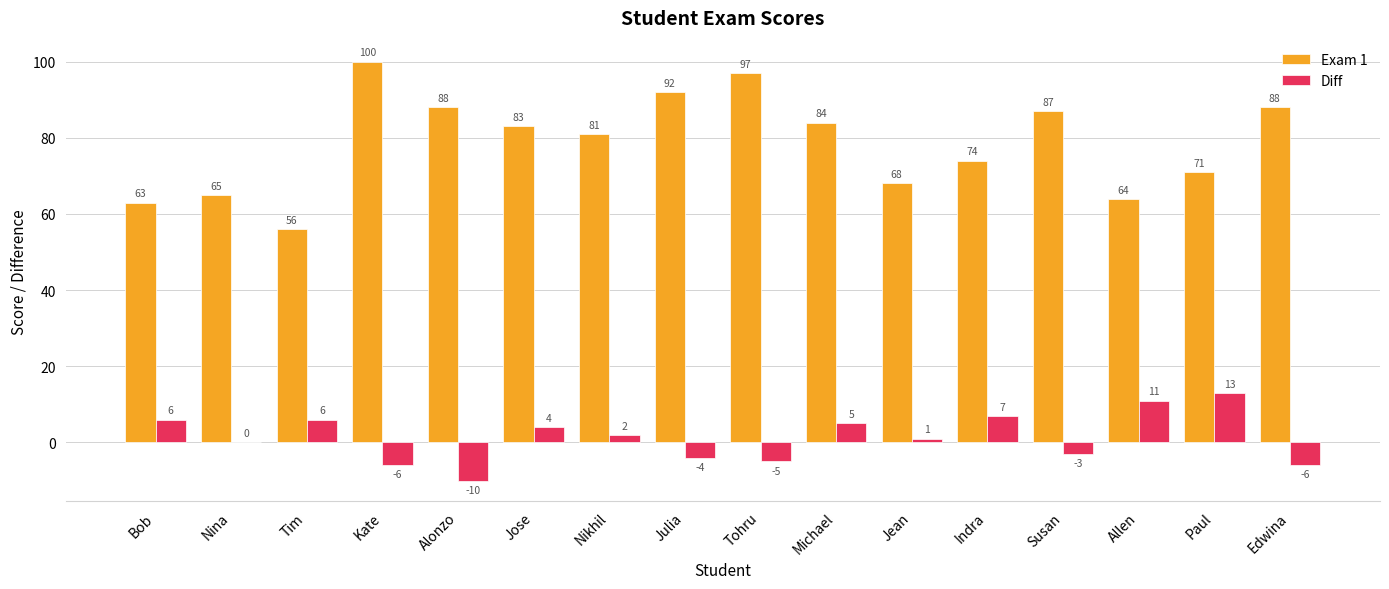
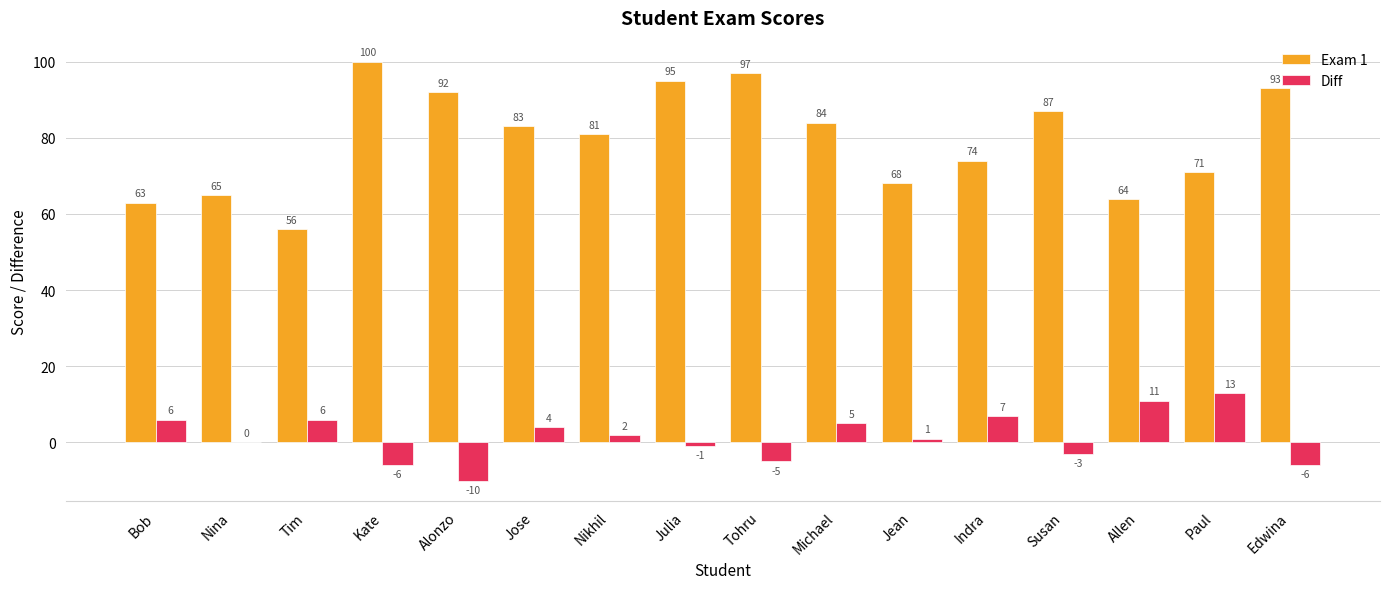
  {
    "Exam 1": {
      "Bob": 63,
      "Nina": 65,
      "Tim": 56,
      "Kate": 100,
-     "Alonzo": 88,
+     "Alonzo": 92,
      "Jose": 83,
      "Nikhil": 81,
-     "Julia": 92,
+     "Julia": 95,
      "Tohru": 97,
      "Michael": 84,
      "Jean": 68,
      "Indra": 74,
      "Susan": 87,
      "Allen": 64,
      "Paul": 71,
-     "Edwina": 88
+     "Edwina": 93
    },
    "Diff": {
      "Bob": 6,
      "Nina": 0,
      "Tim": 6,
      "Kate": -6,
      "Alonzo": -10,
      "Jose": 4,
      "Nikhil": 2,
-     "Julia": -4,
+     "Julia": -1,
      "Tohru": -5,
      "Michael": 5,
      "Jean": 1,
      "Indra": 7,
      "Susan": -3,
      "Allen": 11,
      "Paul": 13,
      "Edwina": -6
    }
  }
